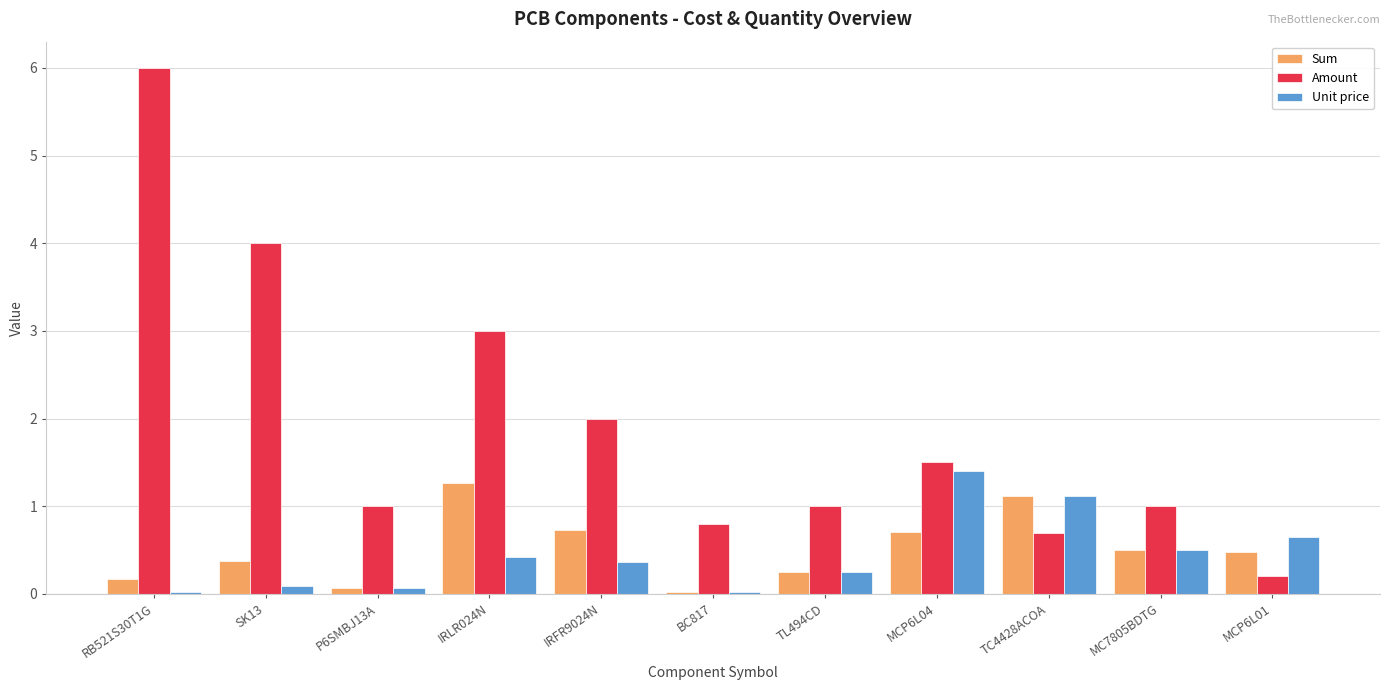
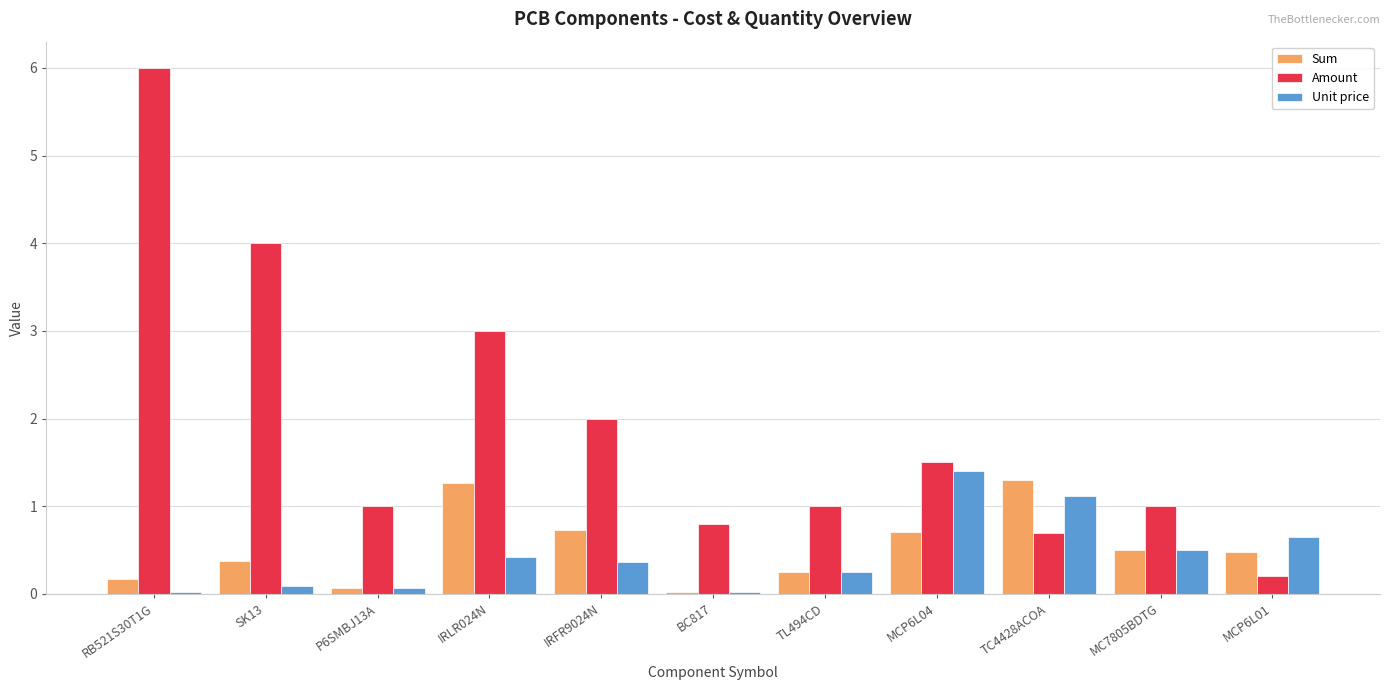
  {
    "Sum": {
      "RB521S30T1G": 0.2,
      "SK13": 0.4,
      "P6SMBJ13A": 0.1,
      "IRLR024N": 1.3,
      "IRFR9024N": 0.7,
      "TL494CD": 0.3,
      "MCP6L04": 0.7,
-     "TC4428ACOA": 1.1,
+     "TC4428ACOA": 1.3,
      "MC7805BDTG": 0.5,
      "MCP6L01": 0.5
    },
    "Amount": {
      "RB521S30T1G": 6.0,
      "SK13": 4.0,
      "P6SMBJ13A": 1.0,
      "IRLR024N": 3.0,
      "IRFR9024N": 2.0,
      "BC817": 0.8,
      "TL494CD": 1.0,
      "MCP6L04": 1.5,
      "TC4428ACOA": 0.7,
      "MC7805BDTG": 1.0,
      "MCP6L01": 0.2
    },
    "Unit price": {
      "SK13": 0.1,
      "P6SMBJ13A": 0.1,
      "IRLR024N": 0.4,
      "IRFR9024N": 0.4,
      "TL494CD": 0.3,
      "MCP6L04": 1.4,
      "TC4428ACOA": 1.1,
      "MC7805BDTG": 0.5,
      "MCP6L01": 0.6
    }
  }
